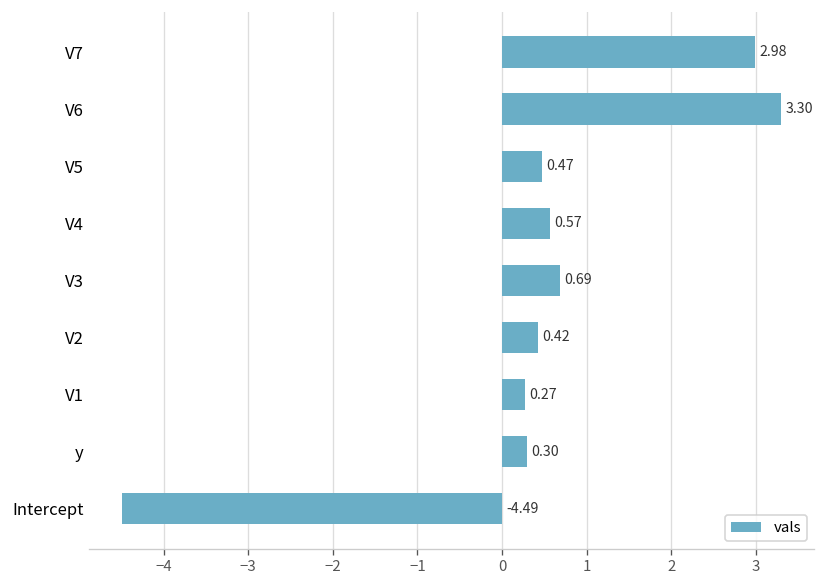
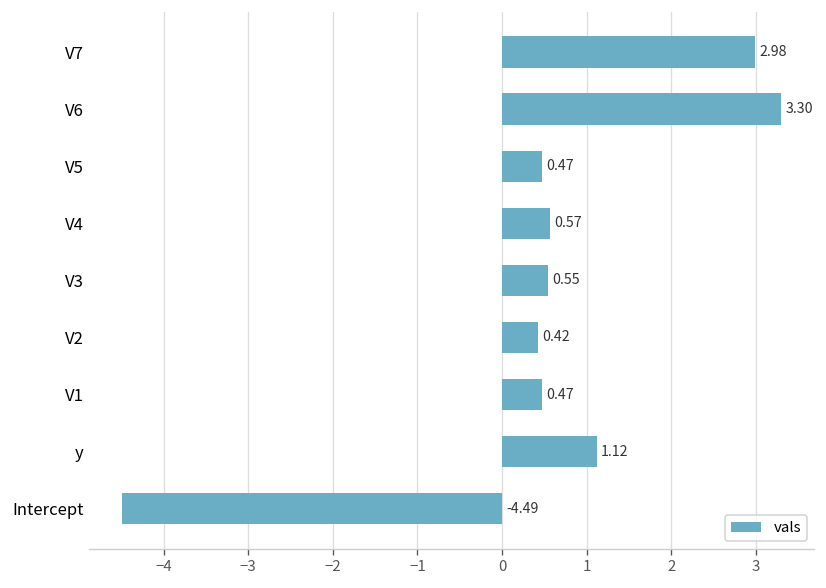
  {
    "V7": 2.98,
    "V6": 3.30,
    "V5": 0.47,
    "V4": 0.57,
-   "V3": 0.69,
+   "V3": 0.55,
    "V2": 0.42,
-   "V1": 0.27,
-   "y": 0.30
+   "V1": 0.47,
+   "y": 1.12
  }
